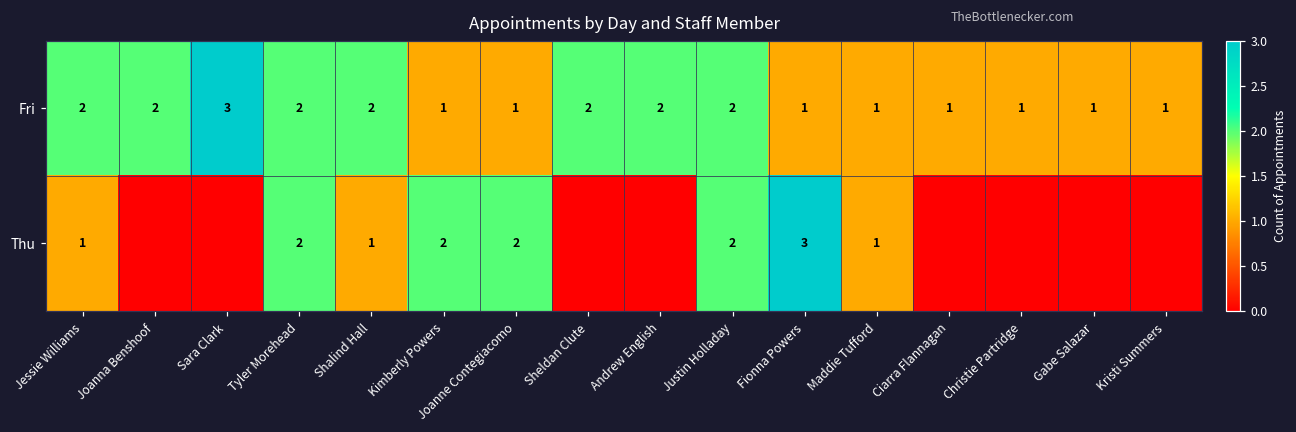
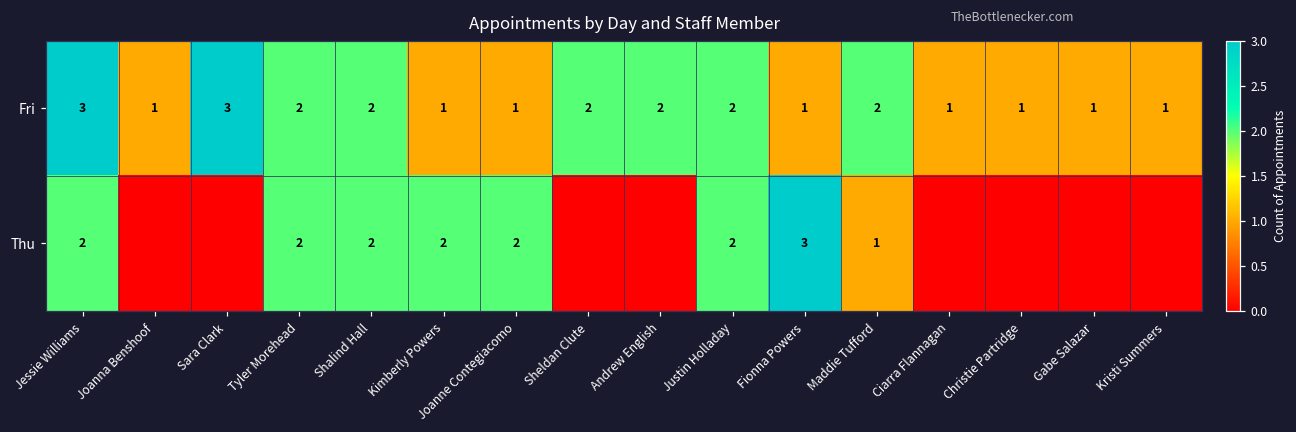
  {
    "Fri": {
-     "Jessie Williams": 2,
-     "Joanna Benshoof": 2,
+     "Jessie Williams": 3,
+     "Joanna Benshoof": 1,
      "Sara Clark": 3,
      "Tyler Morehead": 2,
      "Shalind Hall": 2,
      "Kimberly Powers": 1,
      "Joanne Contegiacomo": 1,
      "Sheldan Clute": 2,
      "Andrew English": 2,
      "Justin Holladay": 2,
      "Fionna Powers": 1,
-     "Maddie Tufford": 1,
+     "Maddie Tufford": 2,
      "Ciarra Flannagan": 1,
      "Christie Partridge": 1,
      "Gabe Salazar": 1,
      "Kristi Summers": 1
    },
    "Thu": {
-     "Jessie Williams": 1,
+     "Jessie Williams": 2,
      "Tyler Morehead": 2,
-     "Shalind Hall": 1,
+     "Shalind Hall": 2,
      "Kimberly Powers": 2,
      "Joanne Contegiacomo": 2,
      "Justin Holladay": 2,
      "Fionna Powers": 3,
      "Maddie Tufford": 1
    }
  }
